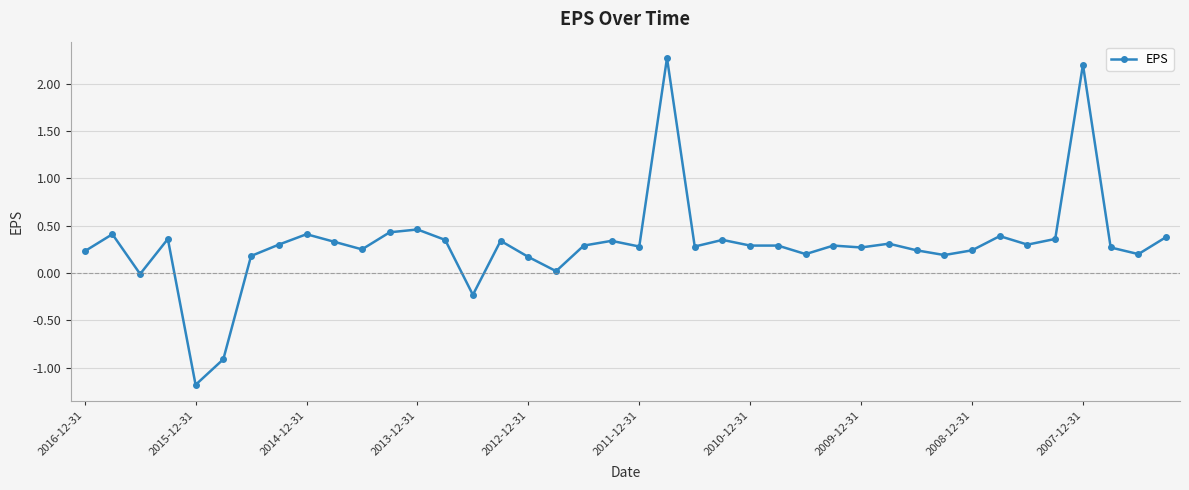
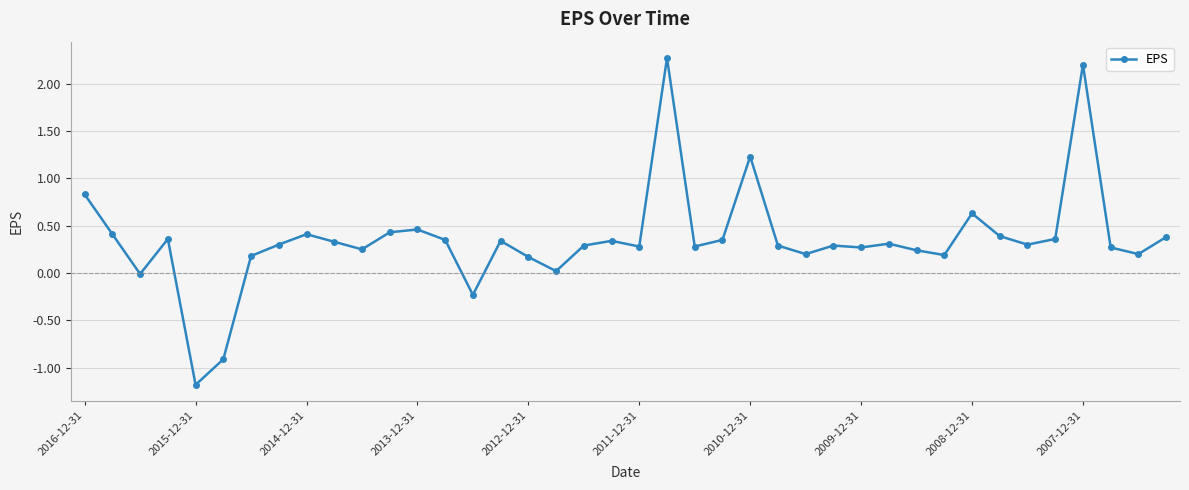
  {
-   "2016-12-31": 0.2,
+   "2016-12-31": 0.8,
    "2015-12-31": -1.2,
    "2014-12-31": 0.4,
    "2013-12-31": 0.5,
    "2012-12-31": 0.2,
    "2011-12-31": 0.3,
-   "2010-12-31": 0.3,
+   "2010-12-31": 1.2,
    "2009-12-31": 0.3,
-   "2008-12-31": 0.2,
+   "2008-12-31": 0.6,
    "2007-12-31": 2.2
  }
